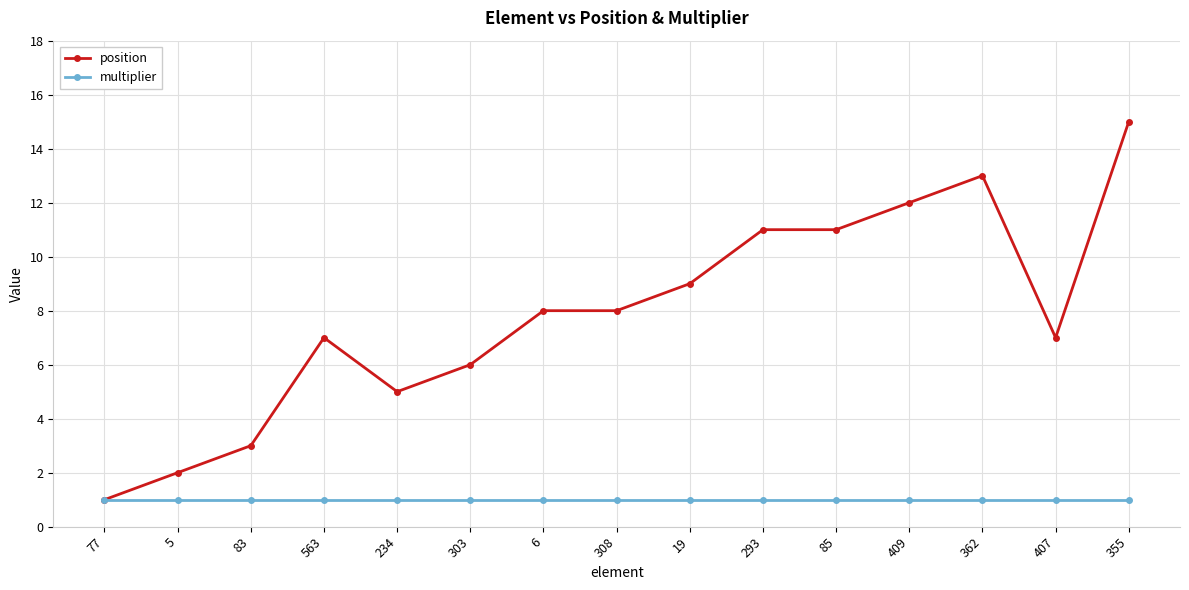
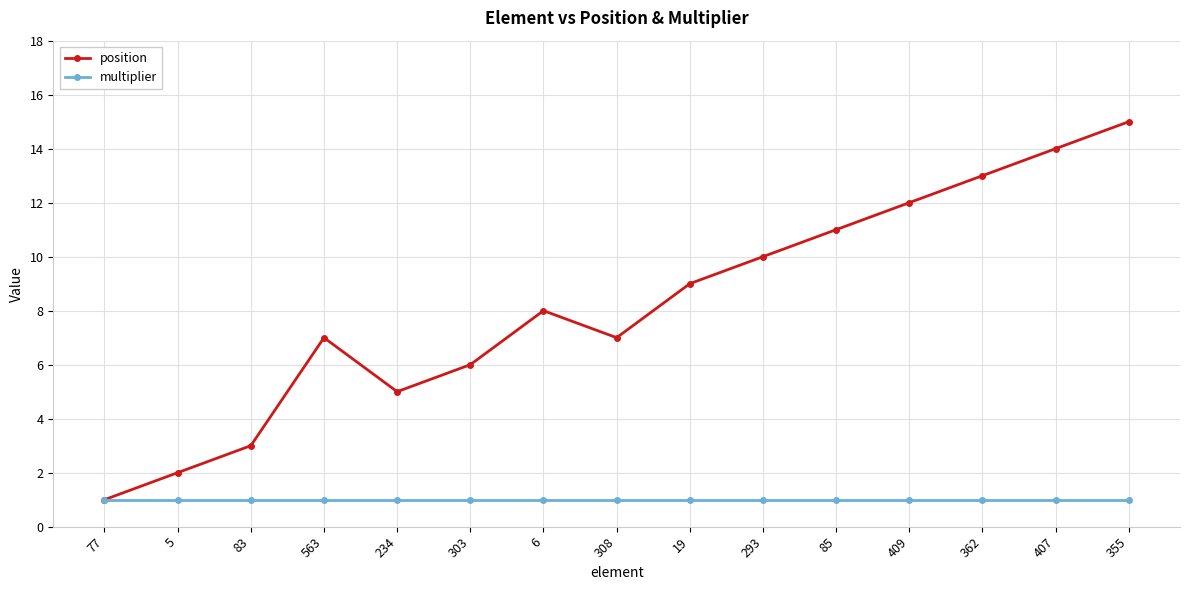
  {
    "position": {
      "5": 2,
      "83": 3,
      "563": 7,
      "234": 5,
      "303": 6,
      "6": 8,
-     "308": 8,
+     "308": 7,
      "19": 9,
-     "293": 11,
+     "293": 10,
      "85": 11,
      "409": 12,
      "362": 13,
-     "407": 7,
+     "407": 14,
      "355": 15
    },
    "multiplier": {
      "5": 1,
      "83": 1,
      "563": 1,
      "234": 1,
      "303": 1,
      "6": 1,
      "308": 1,
      "19": 1,
      "293": 1,
      "85": 1,
      "409": 1,
      "362": 1,
      "407": 1,
      "355": 1
    }
  }
